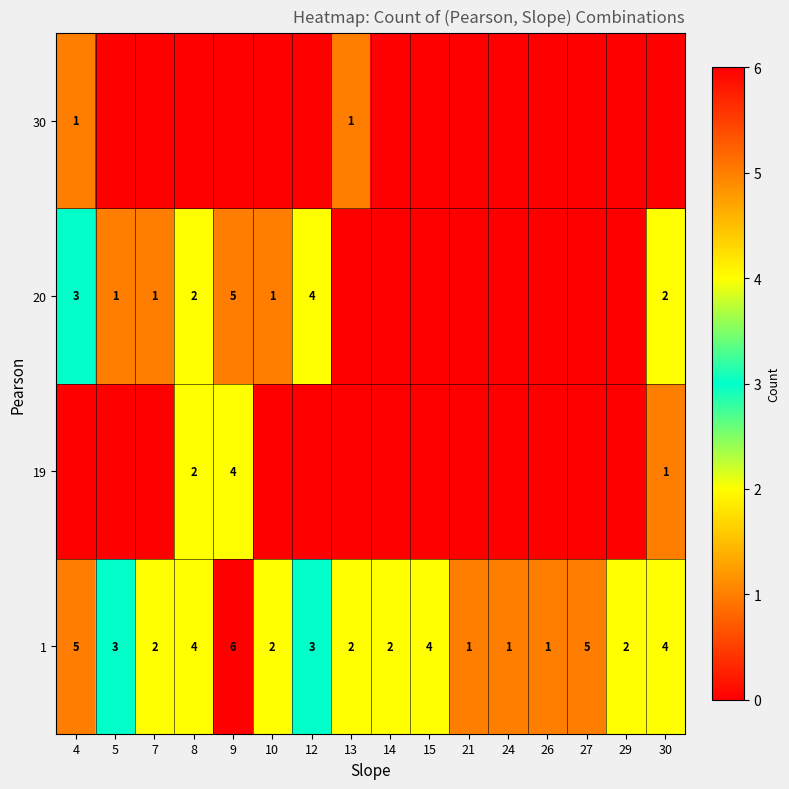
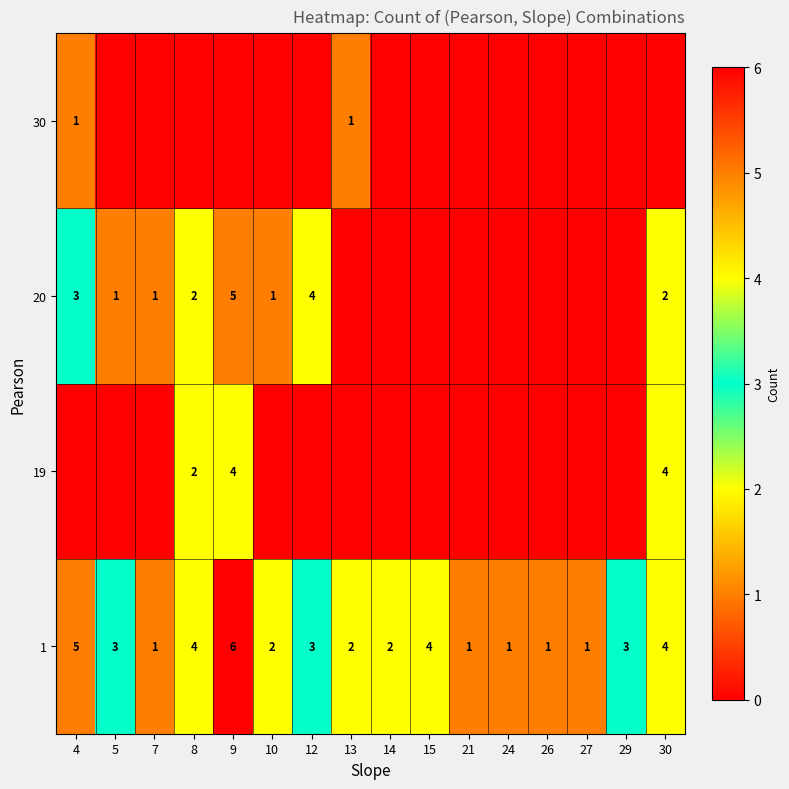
  {
    "30": {
      "4": 1,
      "13": 1
    },
    "20": {
      "4": 3,
      "5": 1,
      "7": 1,
      "8": 2,
      "9": 5,
      "10": 1,
      "12": 4,
      "30": 2
    },
    "19": {
      "8": 2,
      "9": 4,
-     "30": 1
+     "30": 4
    },
    "1": {
      "4": 5,
      "5": 3,
-     "7": 2,
+     "7": 1,
      "8": 4,
      "9": 6,
      "10": 2,
      "12": 3,
      "13": 2,
      "14": 2,
      "15": 4,
      "21": 1,
      "24": 1,
      "26": 1,
-     "27": 5,
-     "29": 2,
+     "27": 1,
+     "29": 3,
      "30": 4
    }
  }
